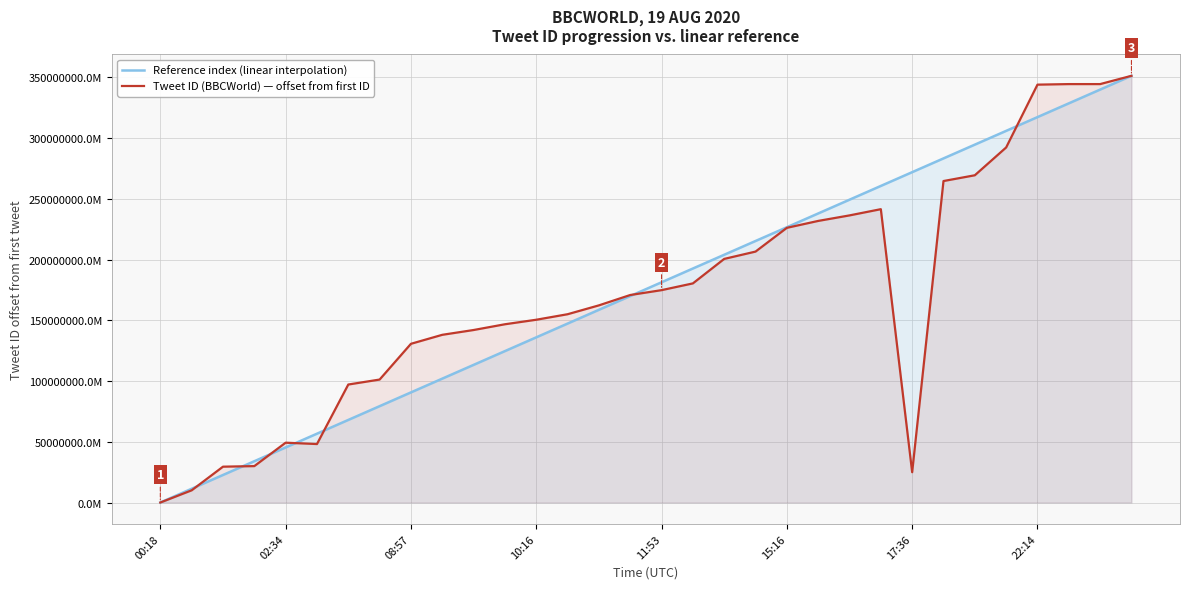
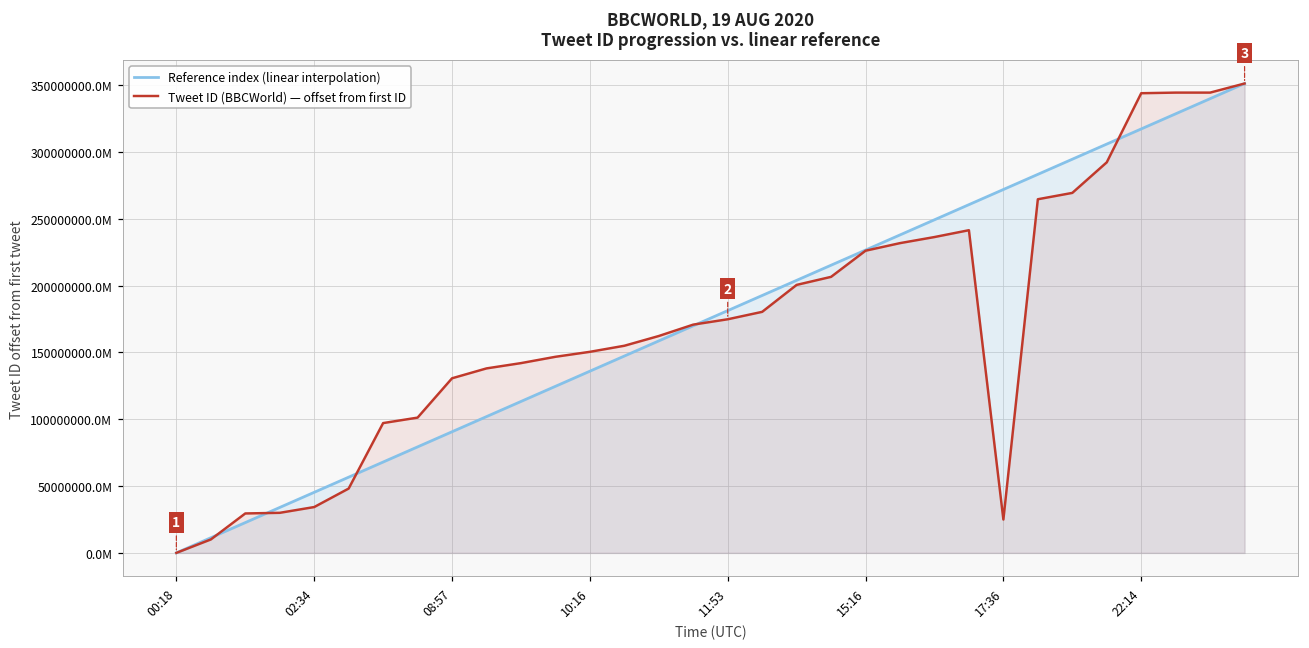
  {
    "Reference index (linear interpolation)": {
      "02:34": 45000000000000,
      "08:57": 91000000000000,
      "10:16": 136000000000000,
      "17:36": 272000000000000,
      "22:14": 317000000000000
    },
    "Tweet ID (BBCWorld) — offset from first ID": {
-     "02:34": 49000000000000,
+     "02:34": 34000000000000,
      "08:57": 131000000000000,
      "10:16": 150000000000000,
      "11:53": 175000000000000,
      "17:36": 25000000000000,
      "22:14": 344000000000000
    }
  }
